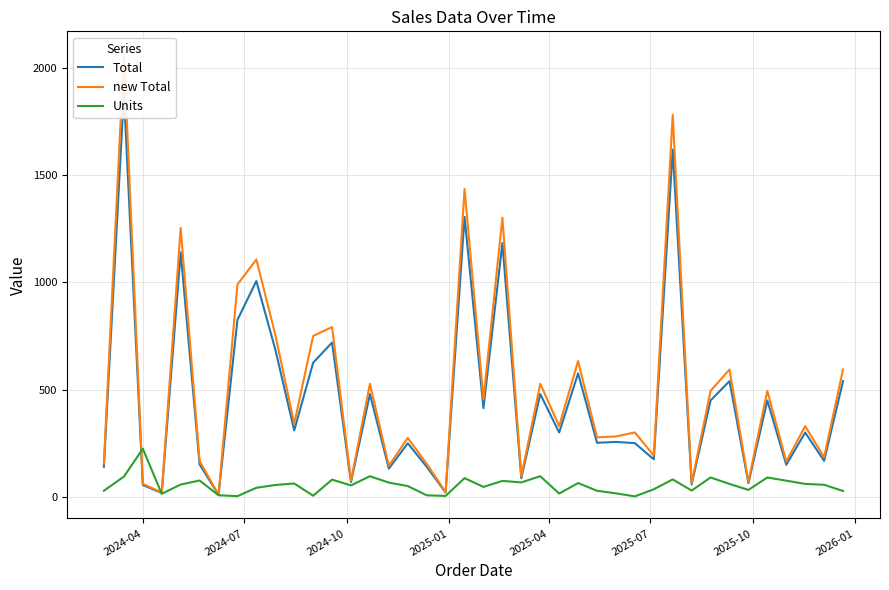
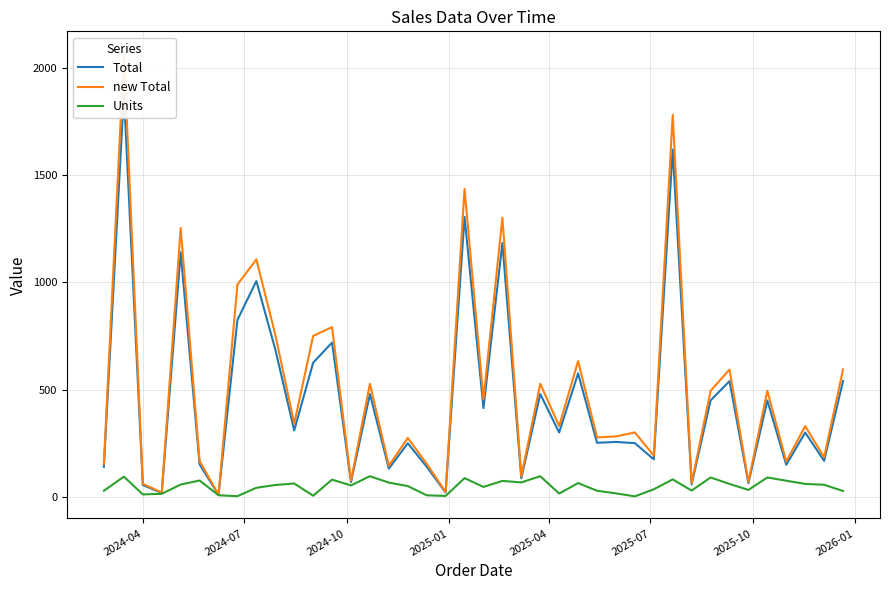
  {
    "Units": {
-     "2024-04": 220
+     "2024-04": 10
    }
  }
